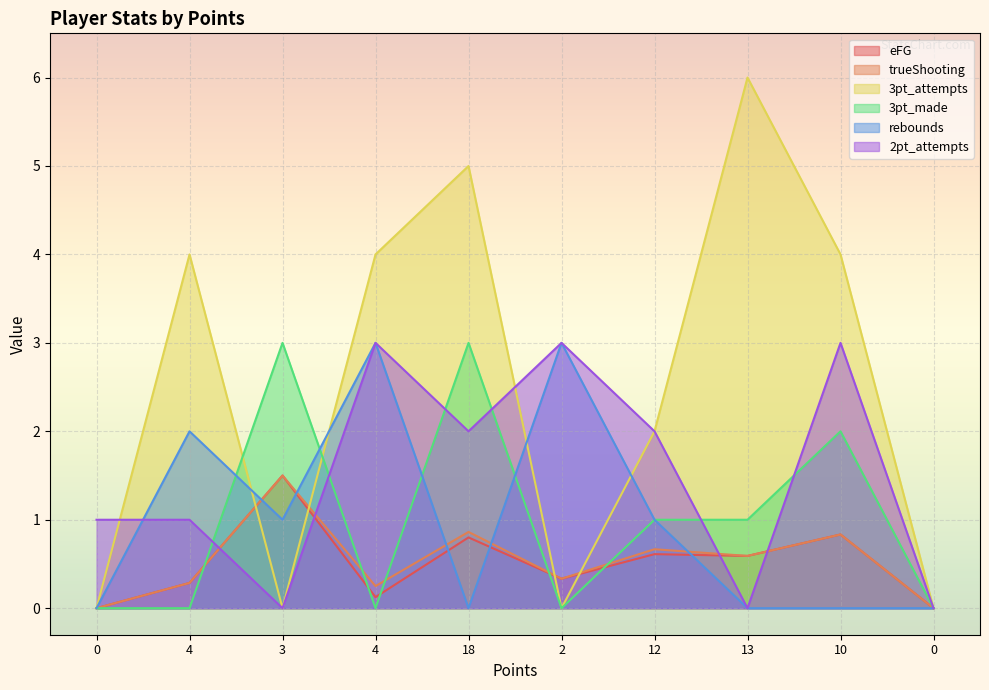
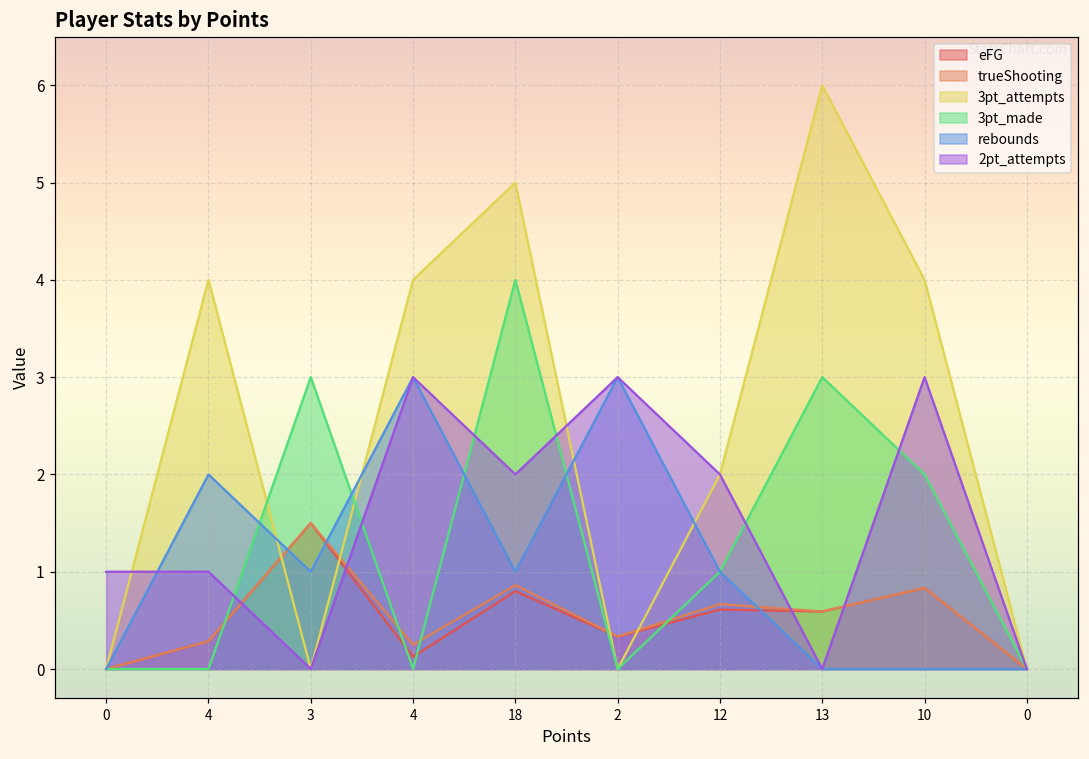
  {
    "3pt_attempts": {
      "18": 5,
      "13": 6,
      "10": 4
    },
    "3pt_made": {
      "3": 3,
-     "18": 3,
-     "13": 1,
+     "18": 4,
+     "13": 3,
      "10": 2
    },
    "rebounds": {
      "3": 1,
-     "18": 0,
+     "18": 1,
      "10": 0
    },
    "2pt_attempts": {
      "18": 2,
      "10": 3
    }
  }
